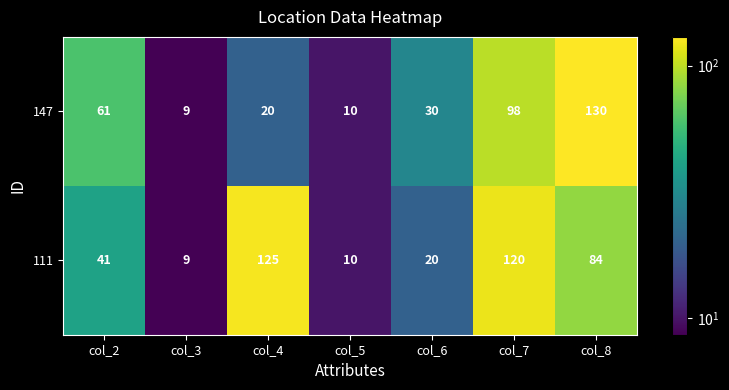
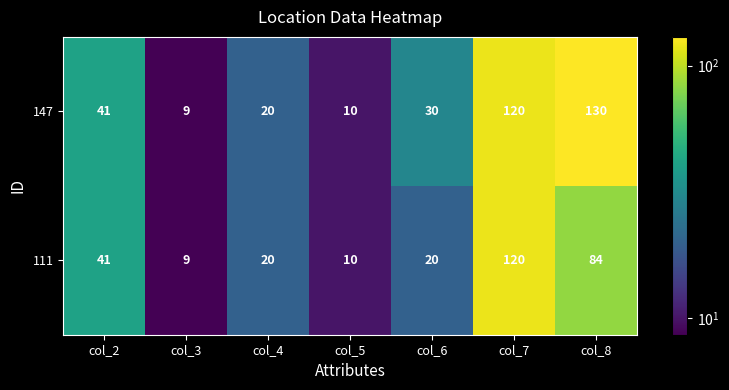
  {
    "147": {
-     "col_2": 61,
+     "col_2": 41,
      "col_3": 9,
      "col_4": 20,
      "col_5": 10,
      "col_6": 30,
-     "col_7": 98,
+     "col_7": 120,
      "col_8": 130
    },
    "111": {
      "col_2": 41,
      "col_3": 9,
-     "col_4": 125,
+     "col_4": 20,
      "col_5": 10,
      "col_6": 20,
      "col_7": 120,
      "col_8": 84
    }
  }
